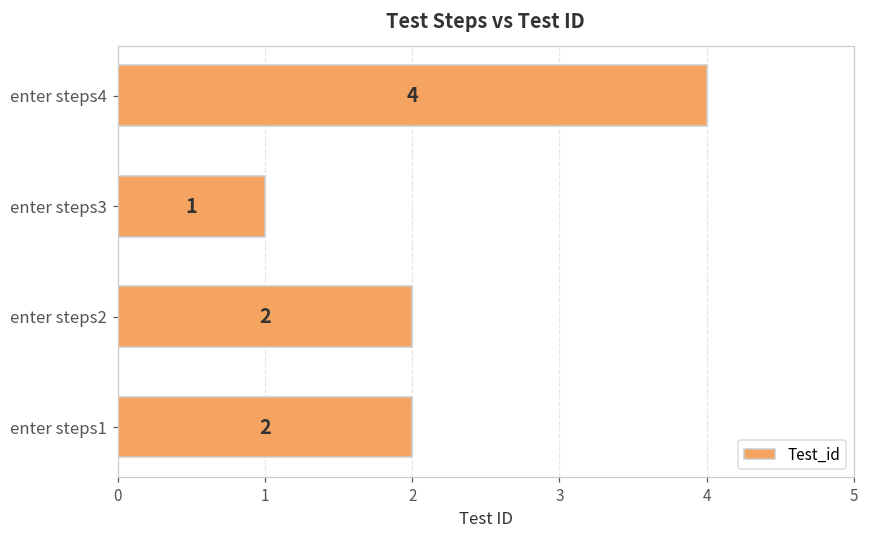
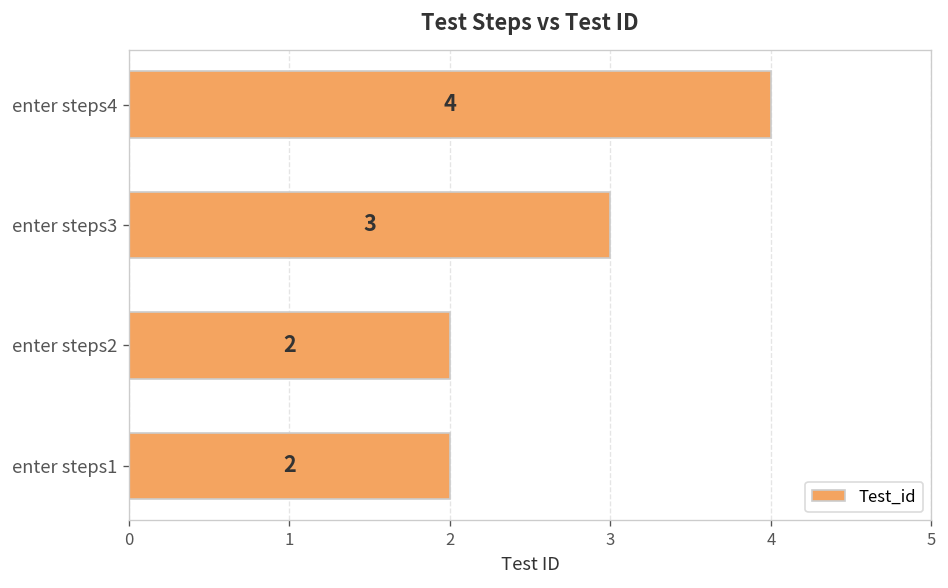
  {
    "enter steps4": 4,
-   "enter steps3": 1,
+   "enter steps3": 3,
    "enter steps2": 2,
    "enter steps1": 2
  }
